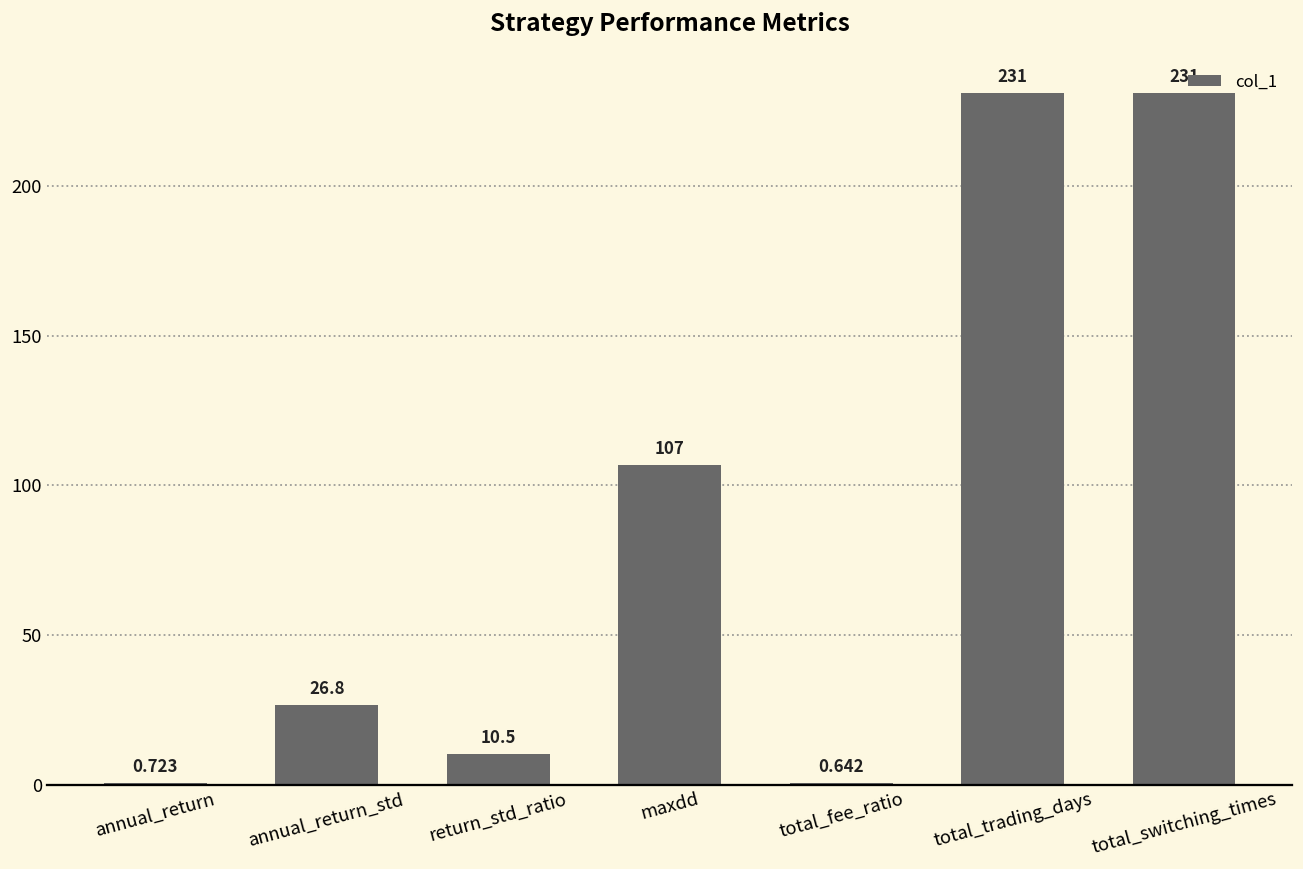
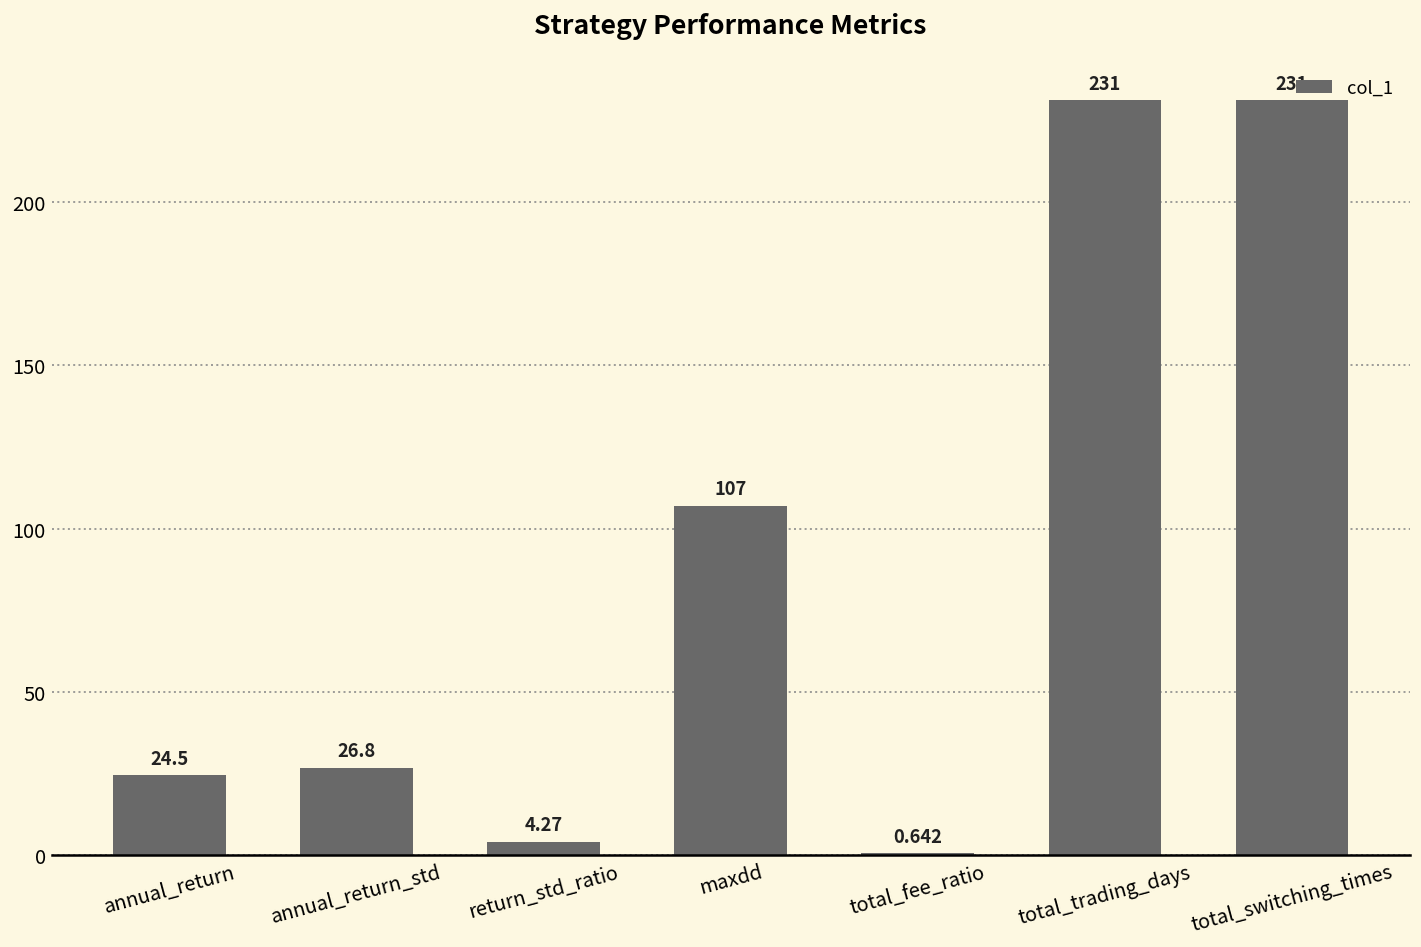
  {
-   "annual_return": 0.723,
+   "annual_return": 24.5,
    "annual_return_std": 26.8,
-   "return_std_ratio": 10.5,
+   "return_std_ratio": 4.27,
    "maxdd": 107,
    "total_fee_ratio": 0.642,
    "total_trading_days": 231,
    "total_switching_times": 231
  }
